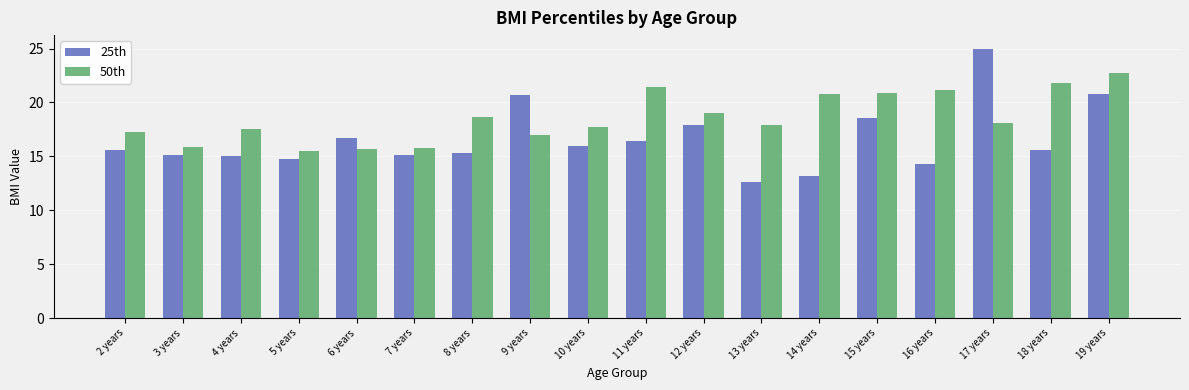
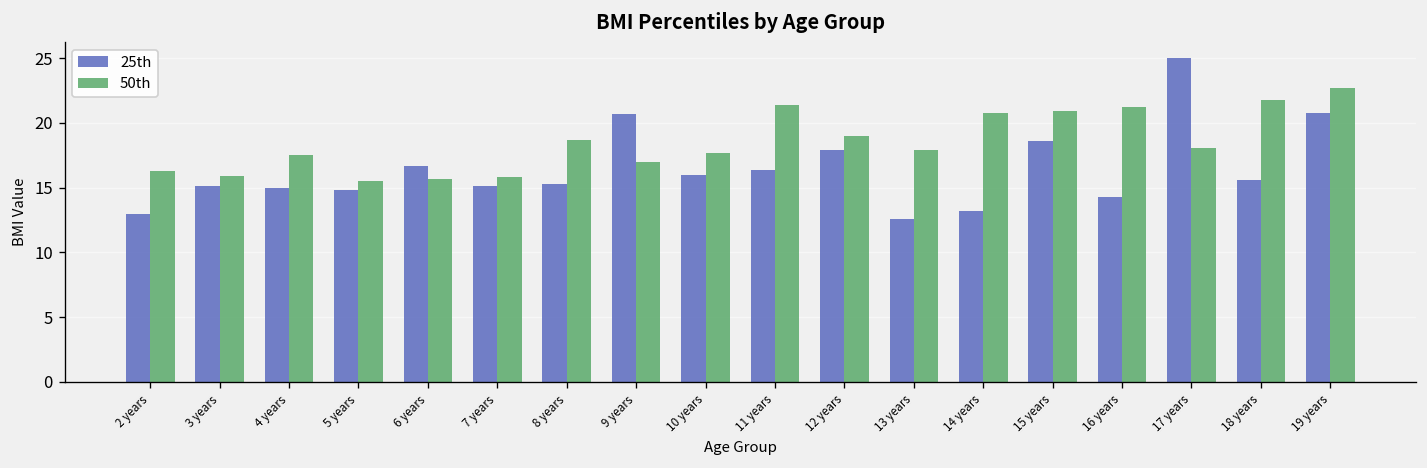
  {
    "25th": {
-     "2 years": 15.6,
+     "2 years": 13.0,
      "3 years": 15.1,
      "4 years": 15.0,
      "5 years": 14.8,
      "6 years": 16.7,
      "7 years": 15.1,
      "8 years": 15.3,
      "9 years": 20.7,
      "10 years": 16.0,
      "11 years": 16.4,
      "12 years": 17.9,
      "13 years": 12.6,
      "14 years": 13.2,
      "15 years": 18.6,
      "16 years": 14.3,
      "17 years": 25.0,
      "18 years": 15.6,
      "19 years": 20.8
    },
    "50th": {
-     "2 years": 17.3,
+     "2 years": 16.3,
      "3 years": 15.9,
      "4 years": 17.5,
      "5 years": 15.5,
      "6 years": 15.7,
      "7 years": 15.8,
      "8 years": 18.7,
      "9 years": 17.0,
      "10 years": 17.7,
      "11 years": 21.4,
      "12 years": 19.0,
      "13 years": 17.9,
      "14 years": 20.8,
      "15 years": 20.9,
      "16 years": 21.2,
      "17 years": 18.1,
      "18 years": 21.8,
      "19 years": 22.7
    }
  }
